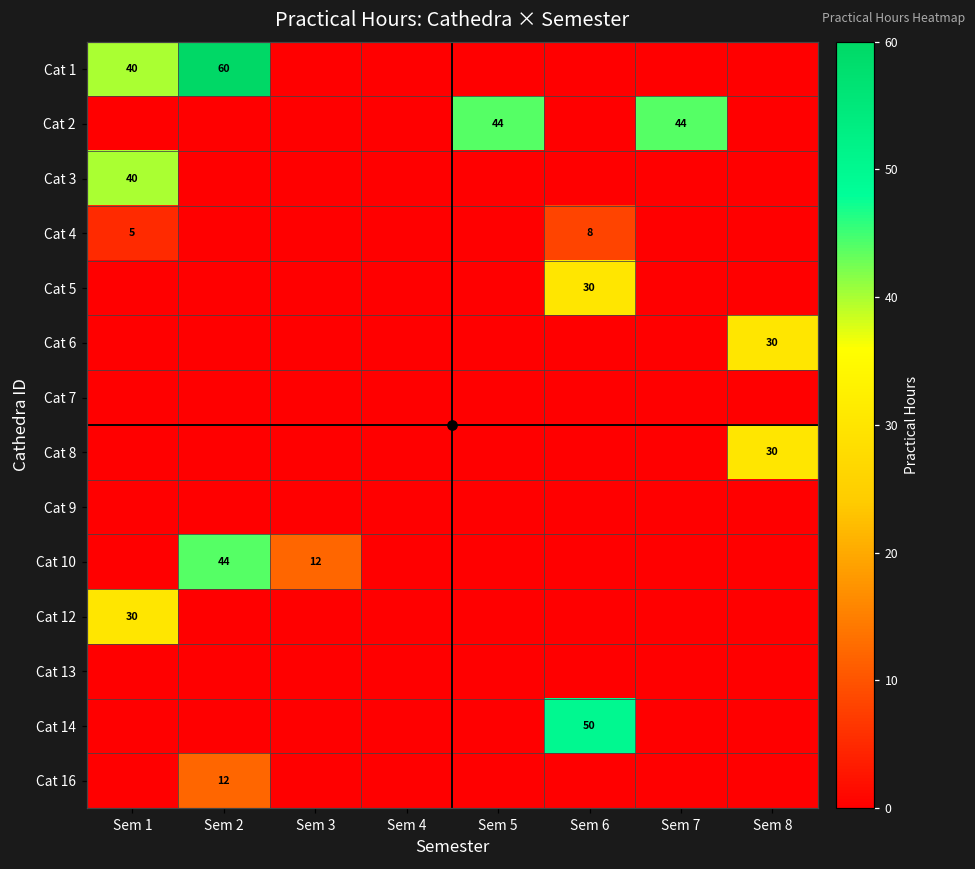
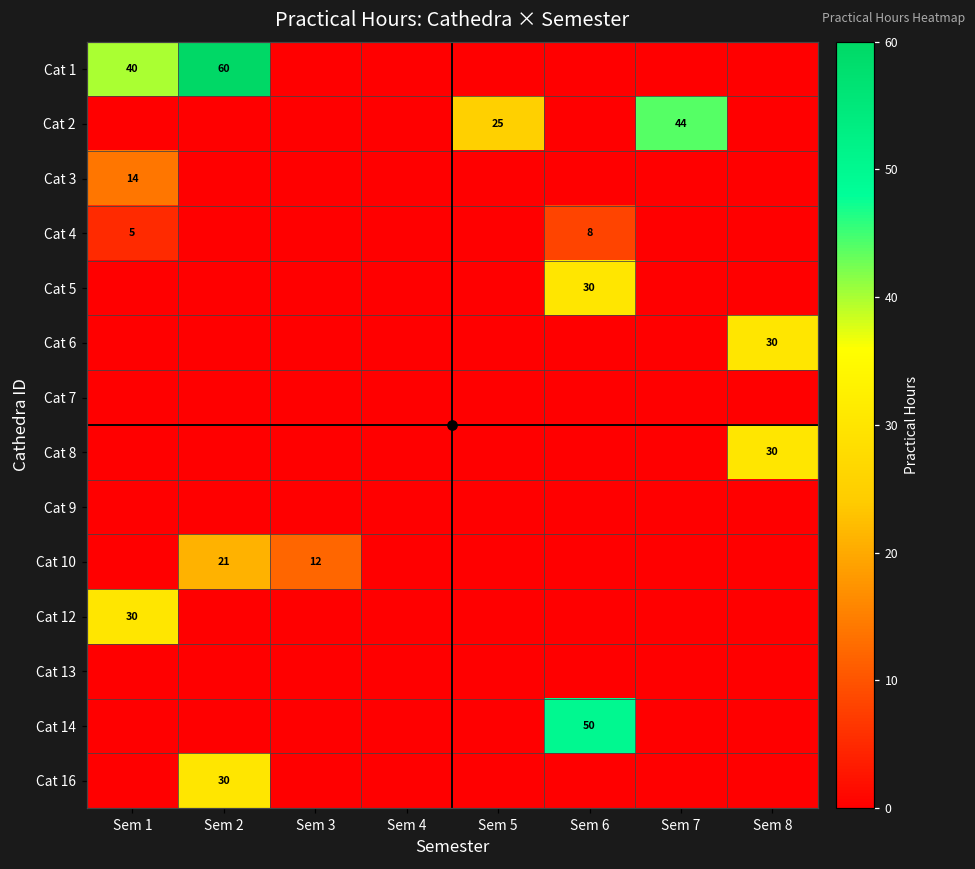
  {
    "Cat 1": {
      "Sem 1": 40,
      "Sem 2": 60
    },
    "Cat 2": {
-     "Sem 5": 44,
+     "Sem 5": 25,
      "Sem 7": 44
    },
    "Cat 3": {
-     "Sem 1": 40
+     "Sem 1": 14
    },
    "Cat 4": {
      "Sem 1": 5,
      "Sem 6": 8
    },
    "Cat 5": {
      "Sem 6": 30
    },
    "Cat 6": {
      "Sem 8": 30
    },
    "Cat 8": {
      "Sem 8": 30
    },
    "Cat 10": {
-     "Sem 2": 44,
+     "Sem 2": 21,
      "Sem 3": 12
    },
    "Cat 12": {
      "Sem 1": 30
    },
    "Cat 14": {
      "Sem 6": 50
    },
    "Cat 16": {
-     "Sem 2": 12
+     "Sem 2": 30
    }
  }
